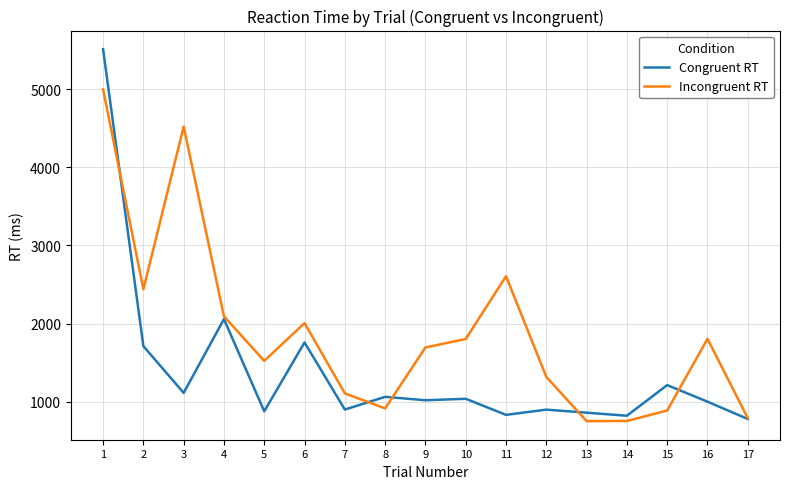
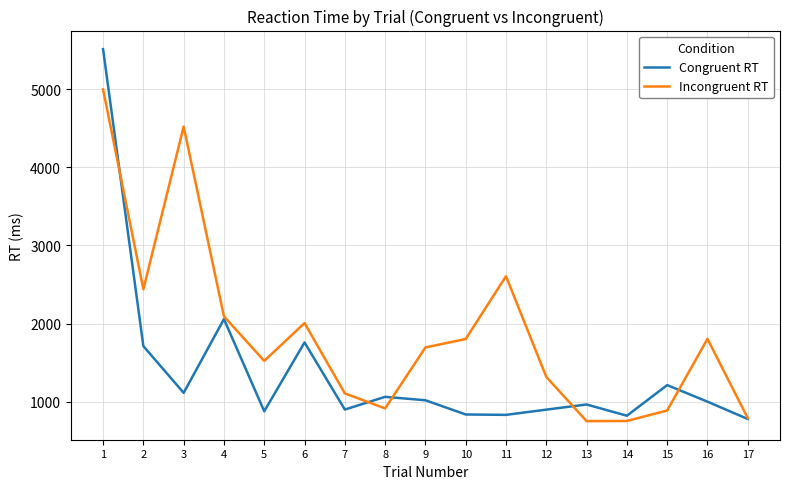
  {
    "Congruent RT": {
      "1": 5500,
      "2": 1700,
      "3": 1100,
      "4": 2100,
      "5": 900,
      "6": 1800,
      "7": 900,
      "8": 1100,
      "9": 1000,
-     "10": 1000,
+     "10": 800,
      "11": 800,
      "12": 900,
-     "13": 900,
+     "13": 1000,
      "14": 800,
      "15": 1200,
      "16": 1000
    },
    "Incongruent RT": {
      "1": 5000,
      "2": 2400,
      "3": 4500,
      "4": 2100,
      "5": 1500,
      "6": 2000,
      "7": 1100,
      "8": 900,
      "9": 1700,
      "10": 1800,
      "11": 2600,
      "12": 1300,
      "13": 800,
      "14": 800,
      "15": 900,
      "16": 1800
    }
  }
